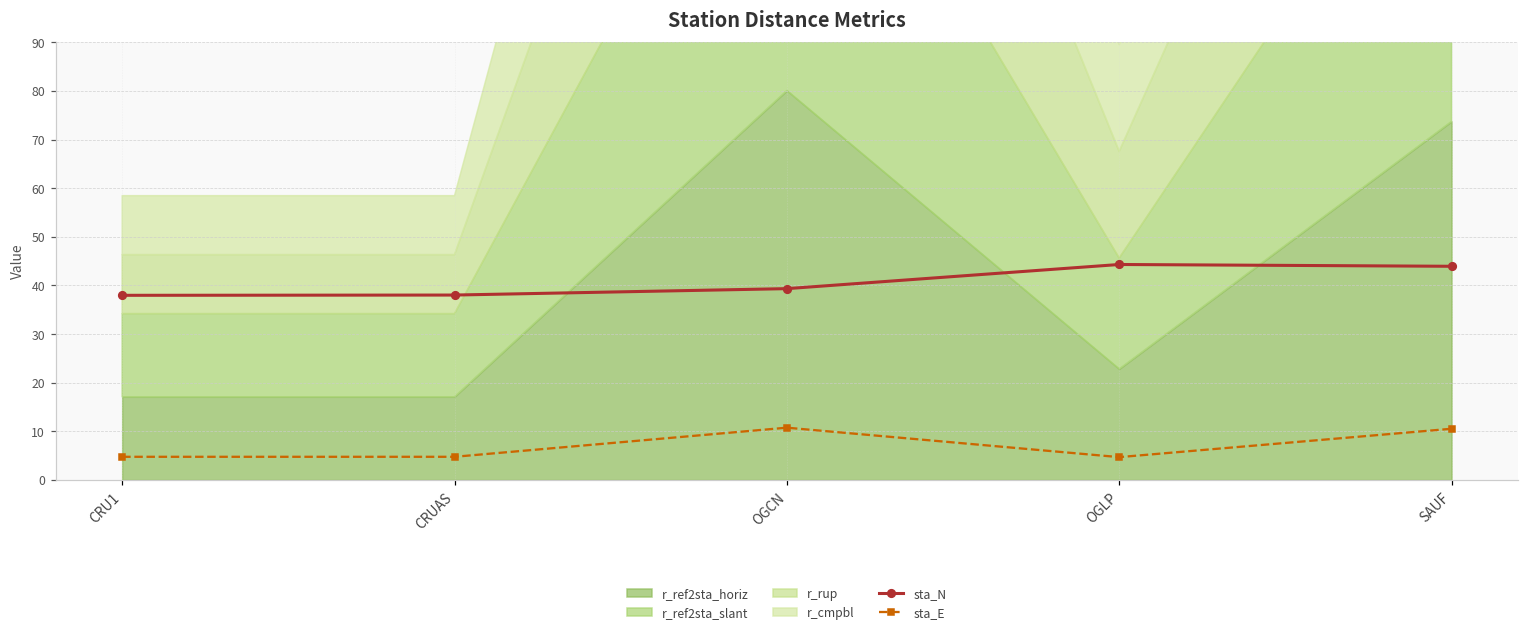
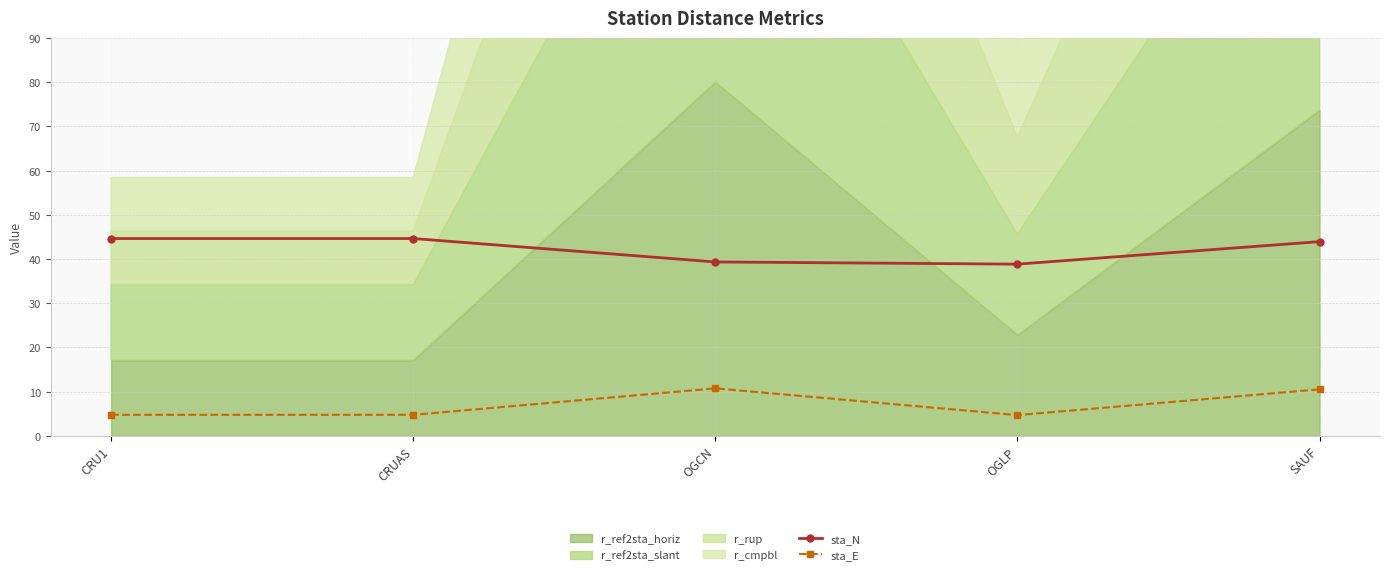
  {
    "sta_N": {
-     "CRU1": 38,
-     "CRUAS": 38,
+     "CRU1": 45,
+     "CRUAS": 45,
      "OGCN": 39,
-     "OGLP": 44,
+     "OGLP": 39,
      "SAUF": 44
    },
    "sta_E": {
      "CRU1": 5,
      "CRUAS": 5,
      "OGCN": 11,
      "OGLP": 5,
      "SAUF": 11
    }
  }
